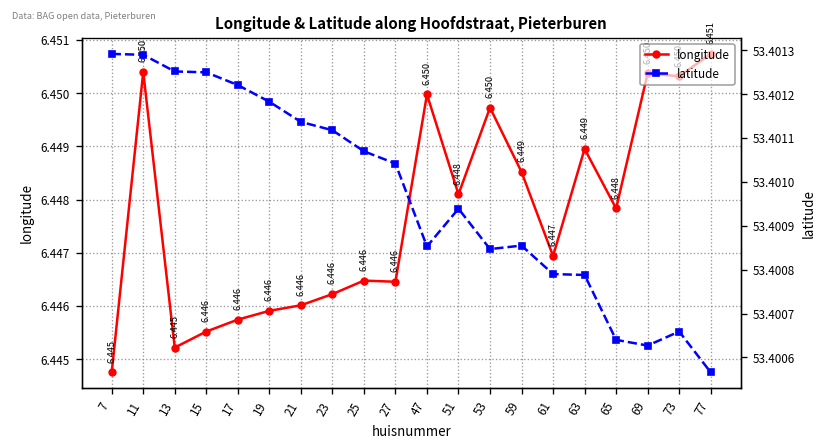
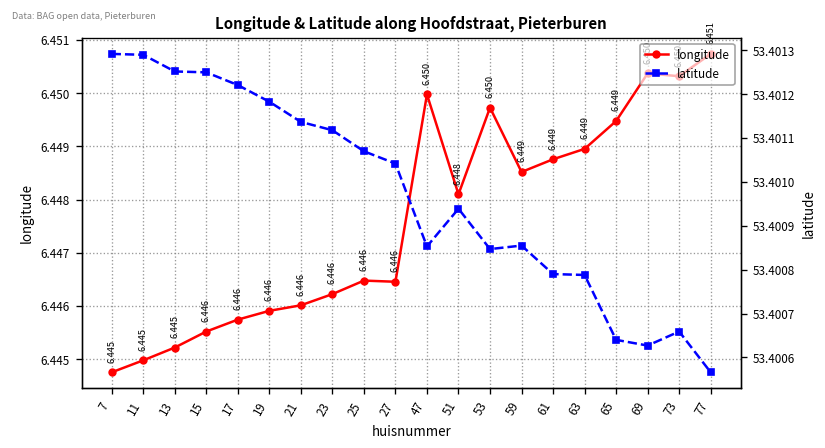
  {
    "longitude": {
      "7": 6.445,
-     "11": 6.450,
+     "11": 6.445,
      "13": 6.445,
      "15": 6.446,
      "17": 6.446,
      "19": 6.446,
      "21": 6.446,
      "23": 6.446,
      "25": 6.446,
      "27": 6.446,
      "47": 6.450,
      "51": 6.448,
      "53": 6.450,
      "59": 6.449,
-     "61": 6.447,
+     "61": 6.449,
      "63": 6.449,
-     "65": 6.448
+     "65": 6.449
    }
  }
